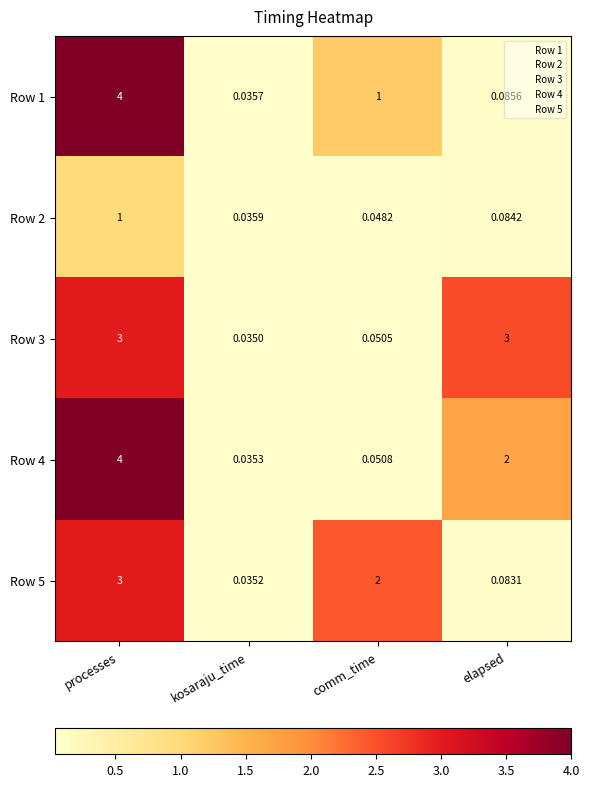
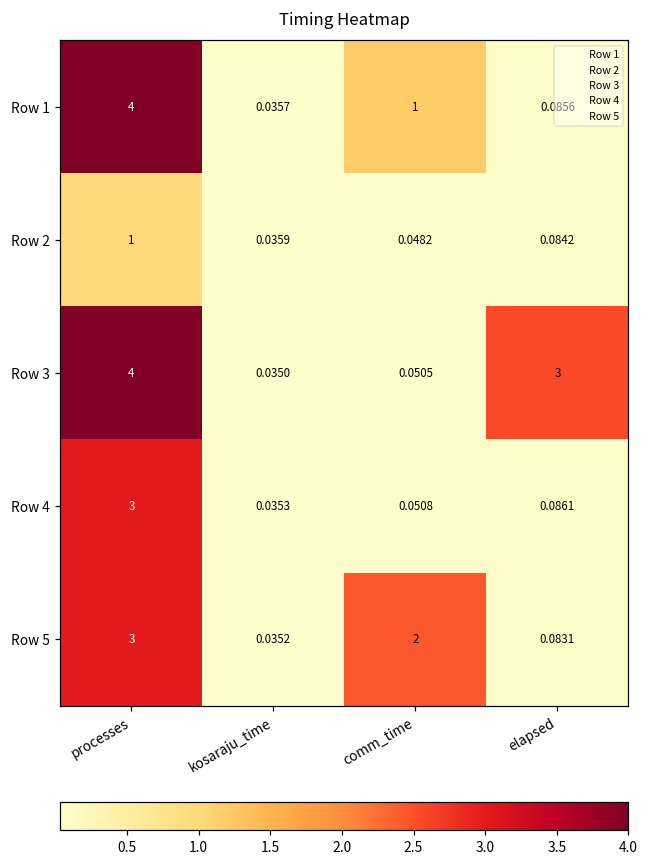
  {
    "Row 1": {
      "processes": 4,
      "kosaraju_time": 0.0357,
      "comm_time": 1
    },
    "Row 2": {
      "processes": 1,
      "kosaraju_time": 0.0359,
      "comm_time": 0.0482,
      "elapsed": 0.0842
    },
    "Row 3": {
-     "processes": 3,
+     "processes": 4,
      "kosaraju_time": 0.0350,
      "comm_time": 0.0505,
      "elapsed": 3
    },
    "Row 4": {
-     "processes": 4,
+     "processes": 3,
      "kosaraju_time": 0.0353,
      "comm_time": 0.0508,
-     "elapsed": 2
+     "elapsed": 0.0861
    },
    "Row 5": {
      "processes": 3,
      "kosaraju_time": 0.0352,
      "comm_time": 2,
      "elapsed": 0.0831
    }
  }
